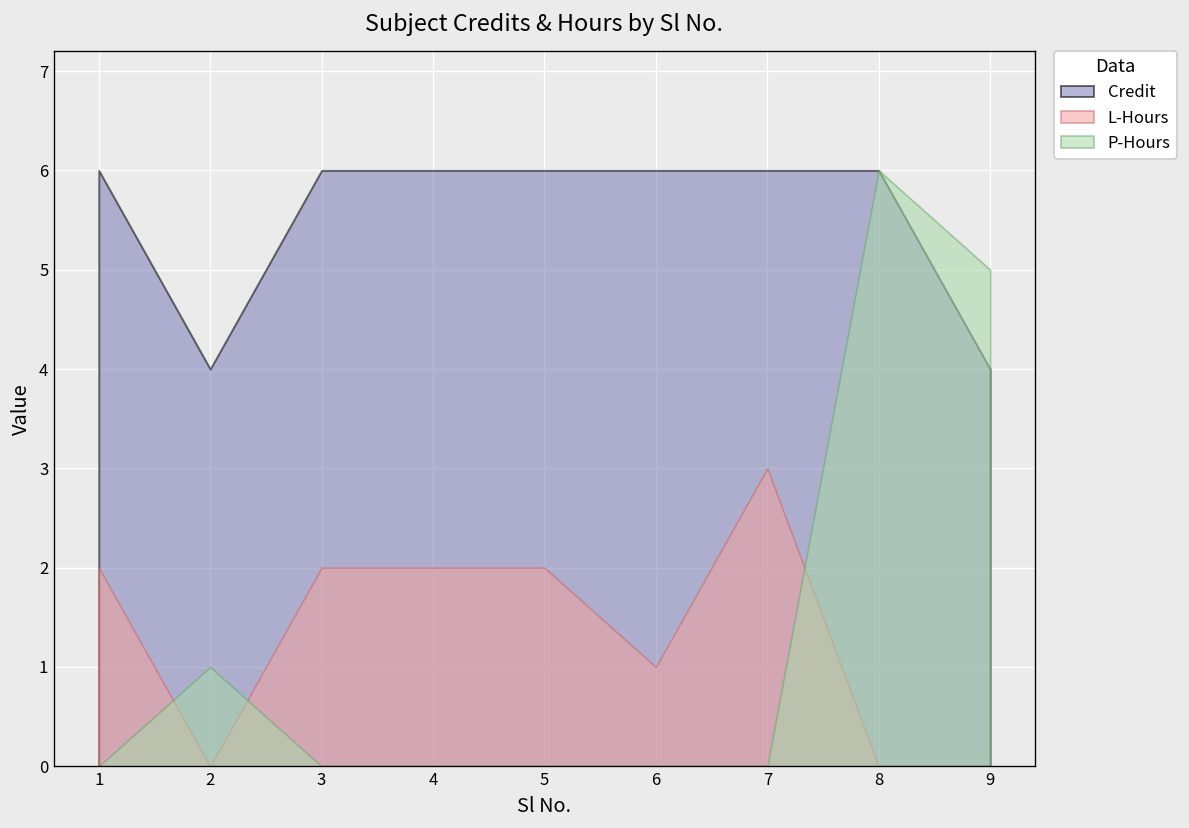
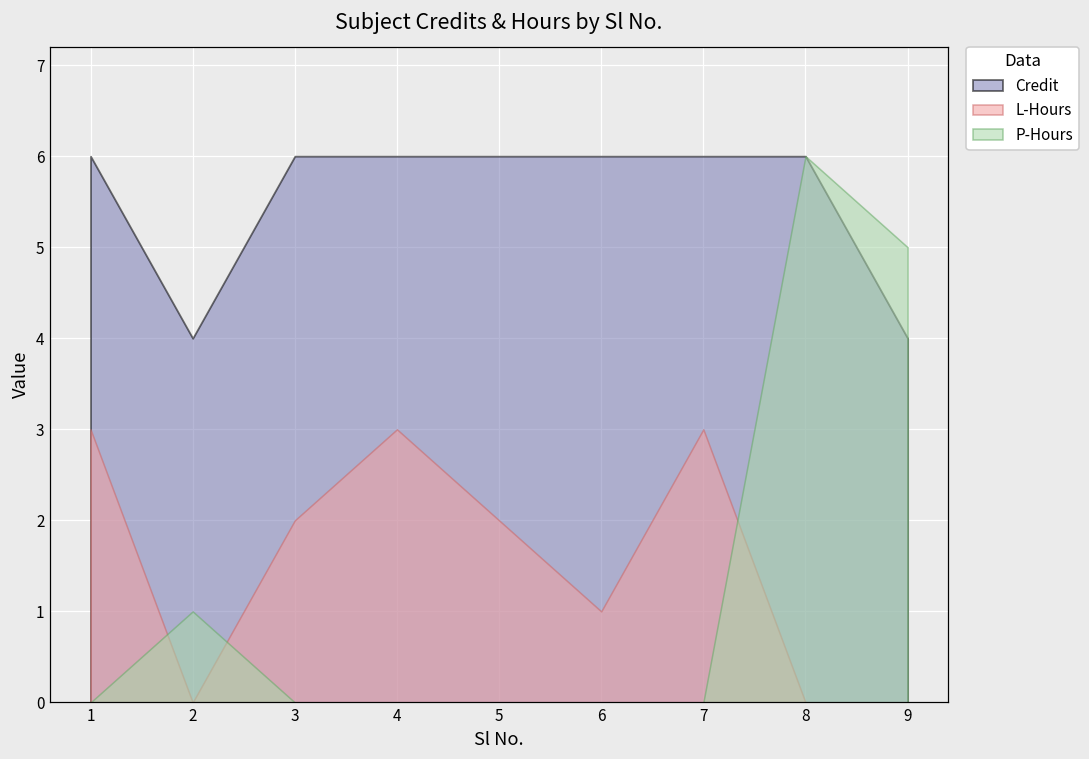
  {
    "Credit": {
      "1": 6,
      "2": 4,
      "3": 6,
      "4": 6,
      "5": 6,
      "6": 6,
      "7": 6,
      "9": 4
    },
    "L-Hours": {
-     "1": 2,
+     "1": 3,
      "2": 0,
      "3": 2,
-     "4": 2,
+     "4": 3,
      "5": 2,
      "6": 1,
      "7": 3,
      "8": 0,
      "9": 0
    },
    "P-Hours": {
      "1": 0,
      "2": 1,
      "3": 0,
      "4": 0,
      "5": 0,
      "6": 0,
      "7": 0,
      "9": 5
    }
  }
